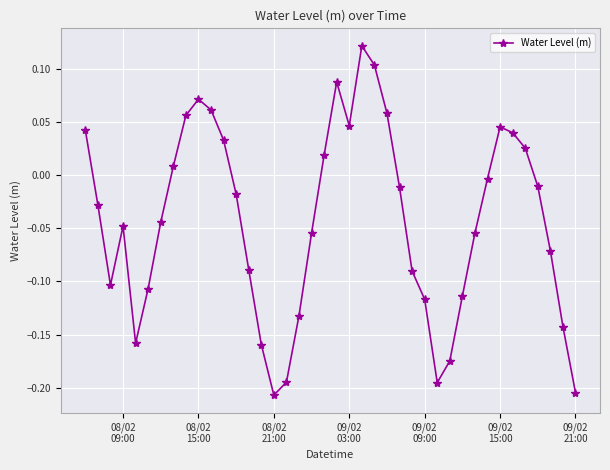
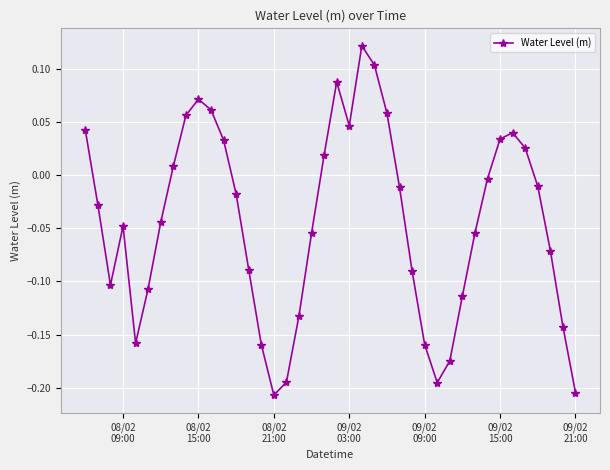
  {
    "08/02 09:00": -0.048,
    "08/02 15:00": 0.072,
    "08/02 21:00": -0.207,
    "09/02 03:00": 0.047,
-   "09/02 09:00": -0.117,
-   "09/02 15:00": 0.046,
+   "09/02 09:00": -0.160,
+   "09/02 15:00": 0.034,
    "09/02 21:00": -0.205
  }
